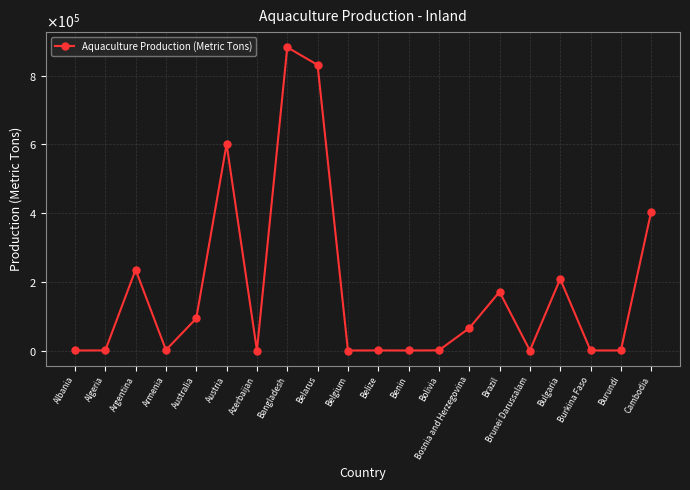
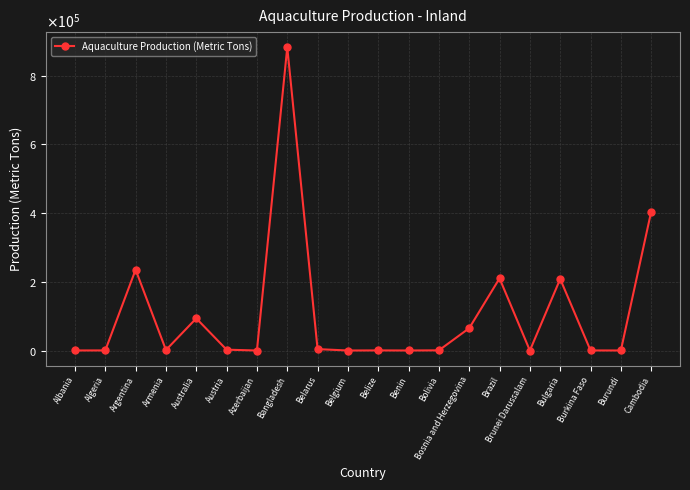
  {
    "Albania": 0,
    "Algeria": 0,
    "Argentina": 240000,
    "Armenia": 0,
    "Australia": 90000,
-   "Austria": 600000,
+   "Austria": 0,
    "Azerbaijan": 0,
    "Bangladesh": 880000,
-   "Belarus": 830000,
+   "Belarus": 0,
    "Belgium": 0,
    "Belize": 0,
    "Benin": 0,
    "Bolivia": 0,
    "Bosnia and Herzegovina": 70000,
-   "Brazil": 170000,
+   "Brazil": 210000,
    "Brunei Darussalam": 0,
    "Bulgaria": 210000,
    "Burkina Faso": 0,
    "Burundi": 0,
    "Cambodia": 400000
  }
